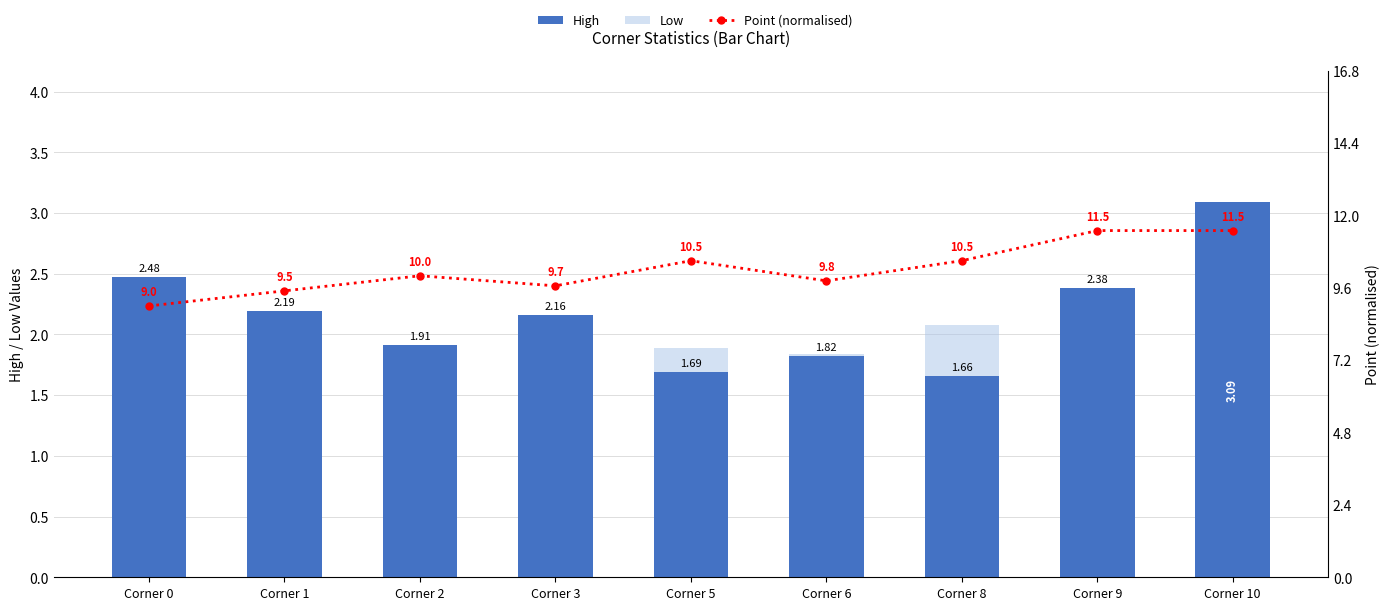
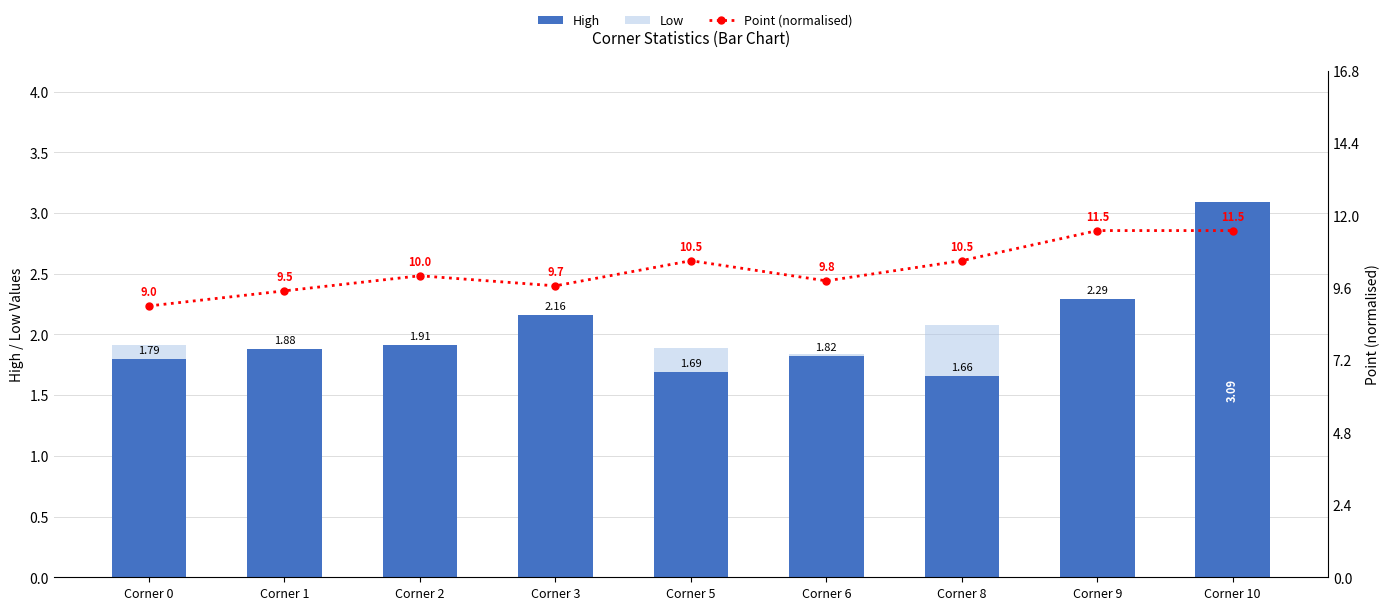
  {
    "High": {
-     "Corner 0": 2.48,
-     "Corner 1": 2.19,
+     "Corner 0": 1.79,
+     "Corner 1": 1.88,
      "Corner 2": 1.91,
      "Corner 3": 2.16,
-     "Corner 9": 2.38,
+     "Corner 9": 2.29,
      "Corner 10": 3.09
    }
  }
